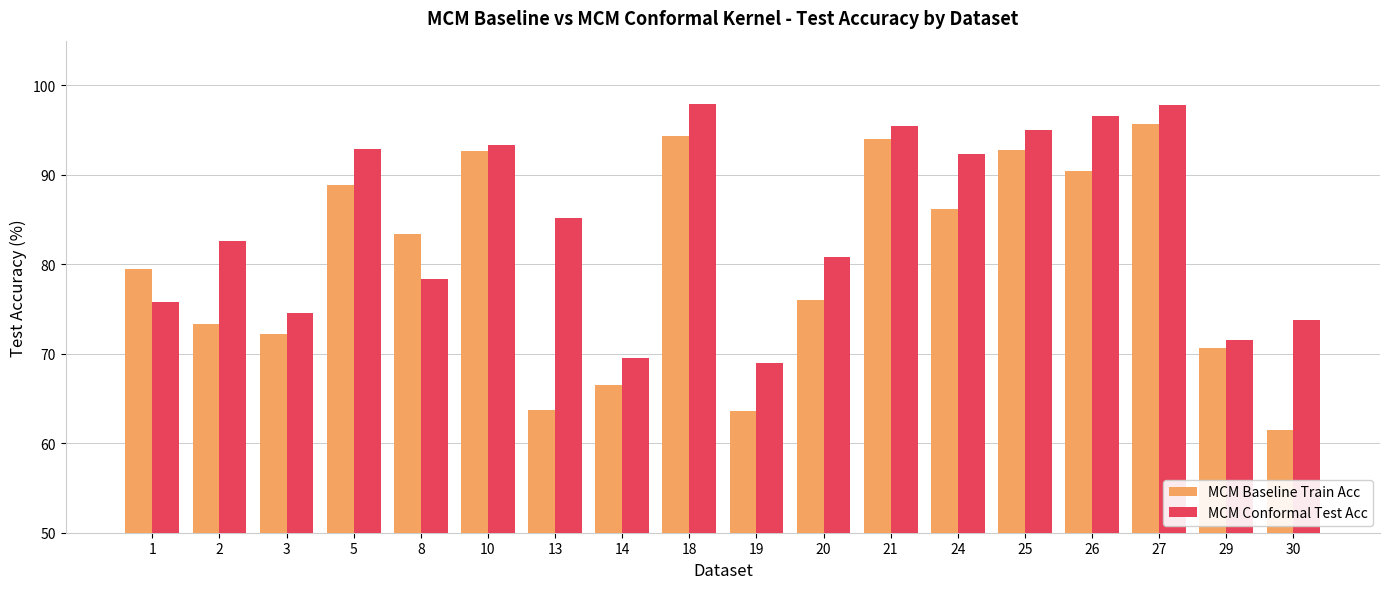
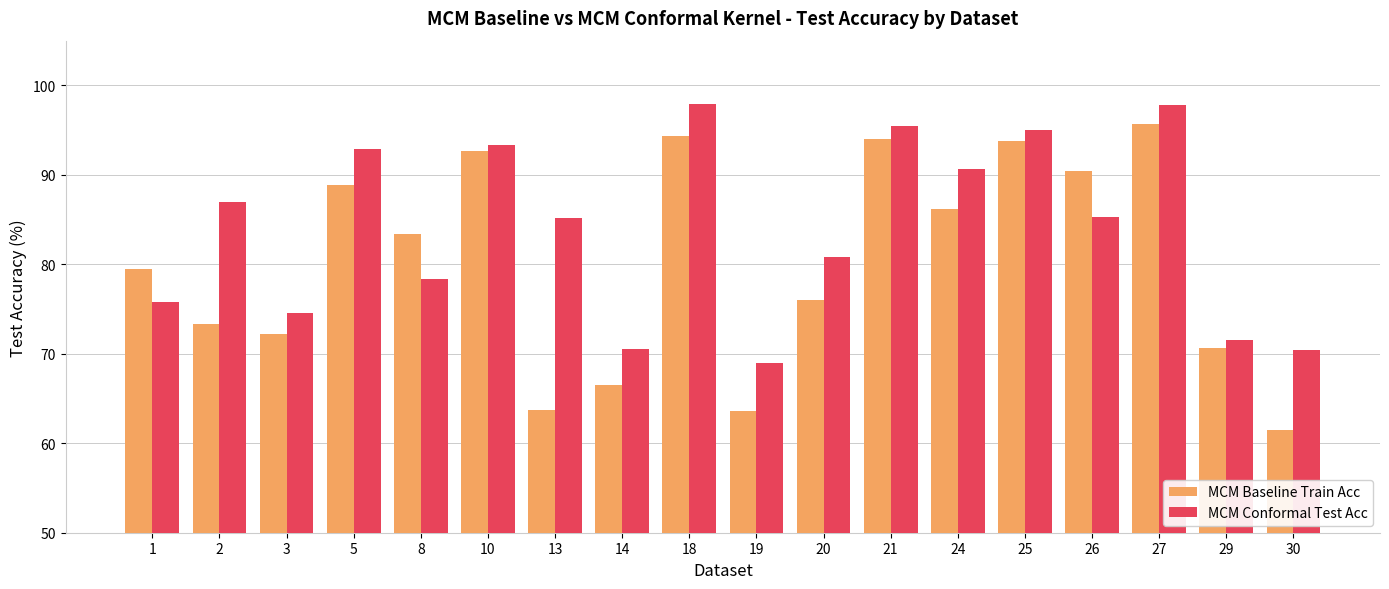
  {
    "MCM Baseline Train Acc": {
      "1": 79,
      "2": 73,
      "3": 72,
      "5": 89,
      "8": 83,
      "10": 93,
      "13": 64,
      "14": 67,
      "18": 94,
      "19": 64,
      "20": 76,
      "21": 94,
      "24": 86,
-     "25": 93,
+     "25": 94,
      "26": 90,
      "27": 96,
      "29": 71,
      "30": 62
    },
    "MCM Conformal Test Acc": {
      "1": 76,
-     "2": 83,
+     "2": 87,
      "3": 75,
      "5": 93,
      "8": 78,
      "10": 93,
      "13": 85,
-     "14": 70,
+     "14": 71,
      "18": 98,
      "19": 69,
      "20": 81,
      "21": 95,
-     "24": 92,
+     "24": 91,
      "25": 95,
-     "26": 97,
+     "26": 85,
      "27": 98,
      "29": 72,
-     "30": 74
+     "30": 70
    }
  }
